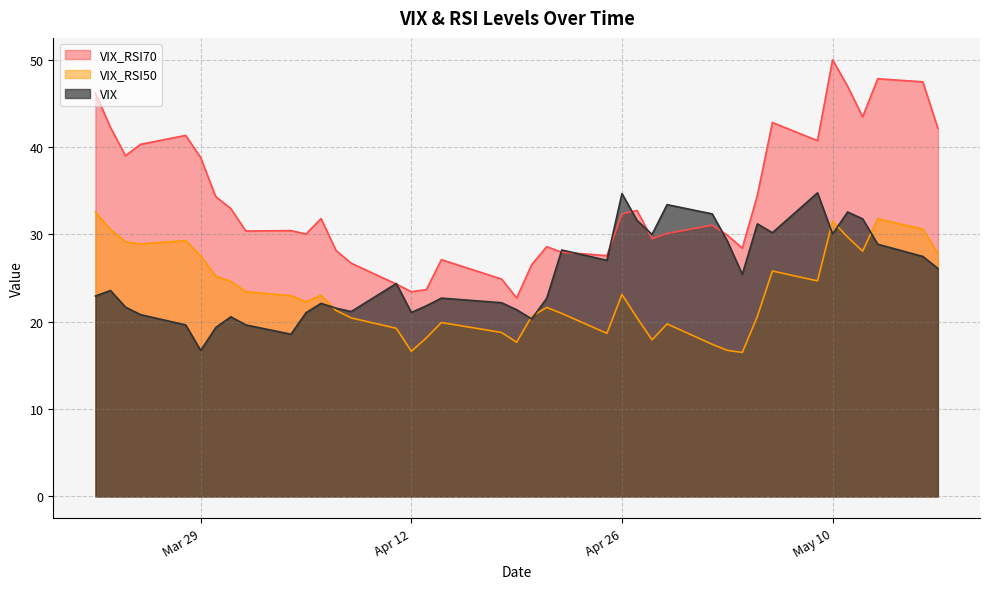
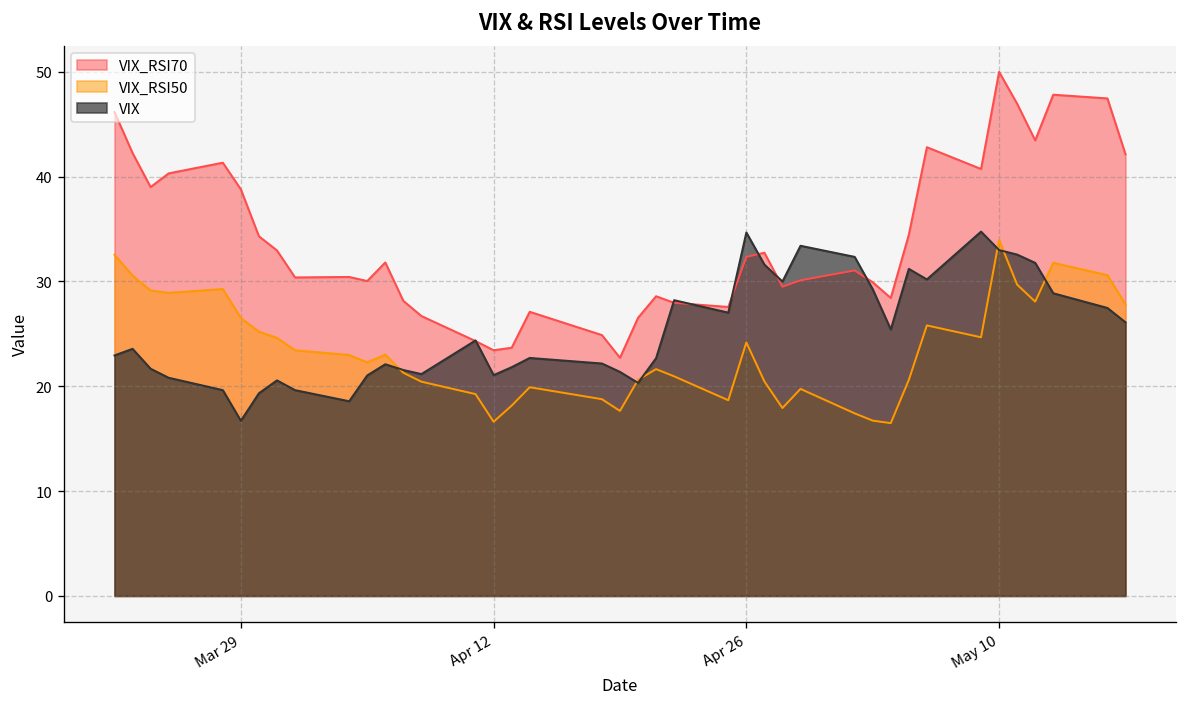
  {
    "VIX_RSI70": {
      "Mar 29": 39,
      "Apr 12": 23,
      "Apr 26": 32,
      "May 10": 50
    },
    "VIX_RSI50": {
-     "Mar 29": 28,
+     "Mar 29": 26,
      "Apr 12": 17,
-     "Apr 26": 23,
-     "May 10": 32
+     "Apr 26": 24,
+     "May 10": 34
    },
    "VIX": {
      "Mar 29": 17,
      "Apr 12": 21,
      "Apr 26": 35,
-     "May 10": 30
+     "May 10": 33
    }
  }
